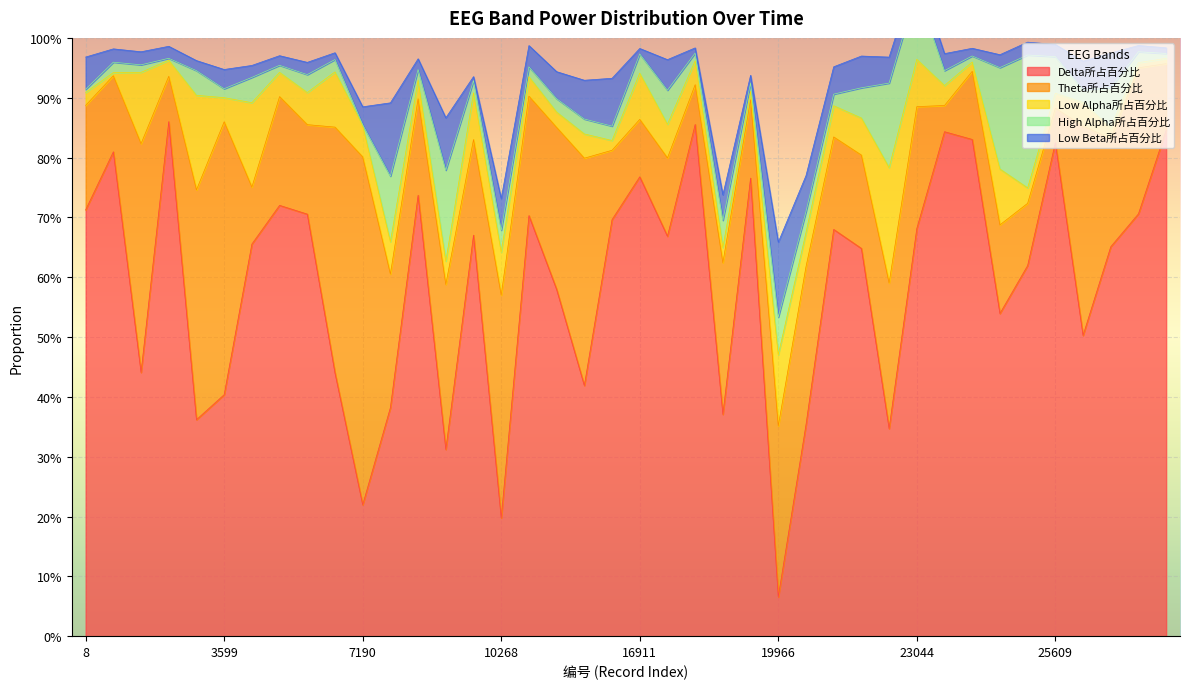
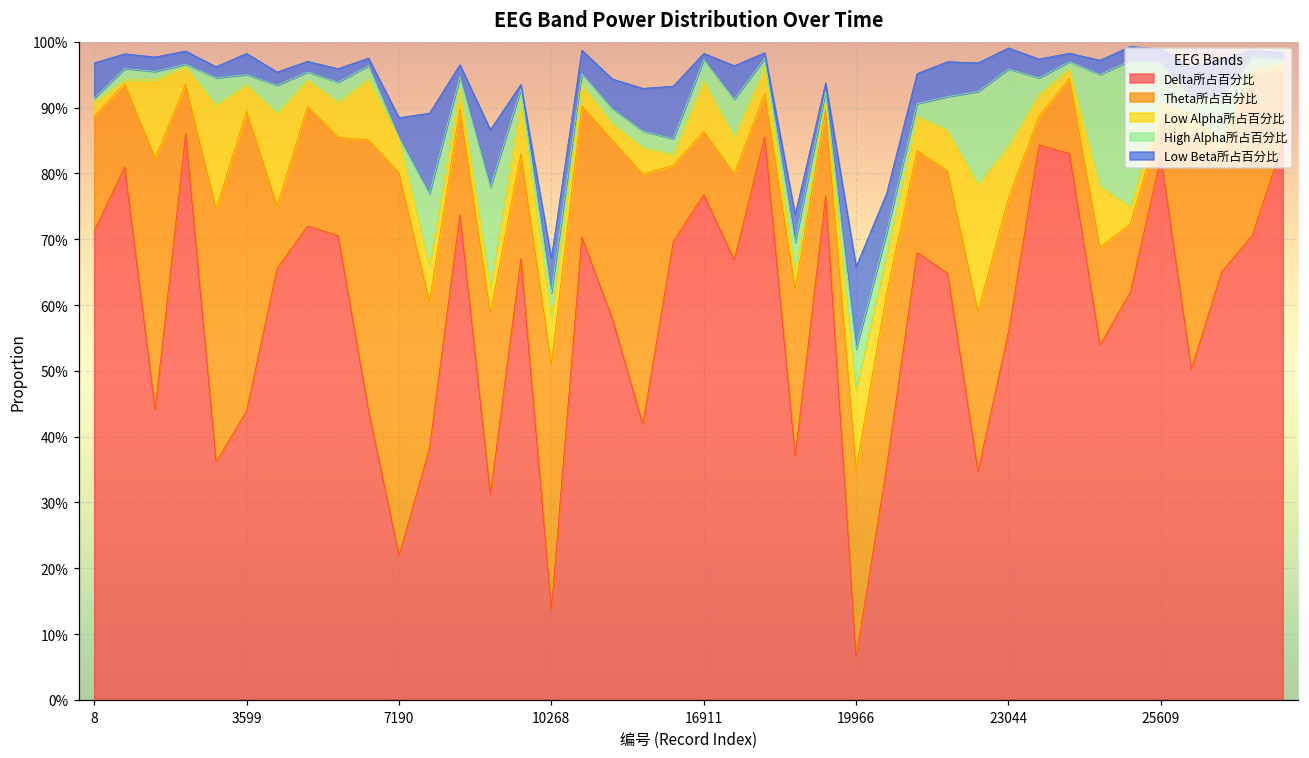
  {
    "Delta所占百分比": {
-     "3599": "40%",
+     "3599": "44%",
      "7190": "22%",
-     "10268": "20%",
+     "10268": "14%",
      "16911": "77%",
      "19966": "7%",
-     "23044": "68%"
+     "23044": "56%"
    },
    "Theta所占百分比": {
      "3599": "46%",
      "7190": "58%",
      "10268": "37%",
      "16911": "10%",
      "19966": "29%",
      "23044": "20%"
    },
    "Low Alpha所占百分比": {
      "3599": "4%",
      "10268": "7%",
      "16911": "8%",
      "19966": "12%",
      "23044": "8%"
    },
    "High Alpha所占百分比": {
      "3599": "1%",
      "10268": "4%",
      "16911": "3%",
      "19966": "6%"
    },
    "Low Beta所占百分比": {
      "3599": "3%",
      "7190": "3%",
      "10268": "5%",
      "16911": "1%",
      "19966": "13%"
    }
  }
